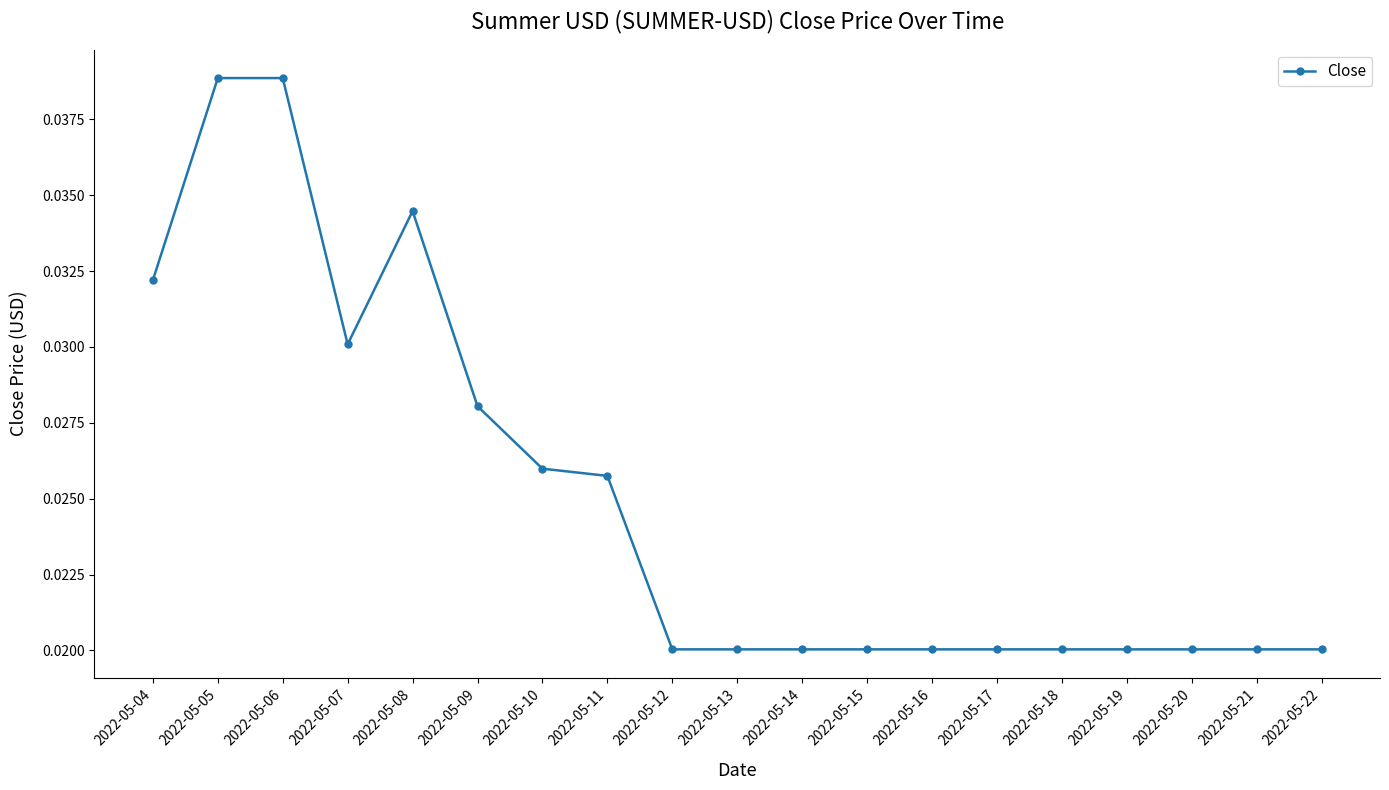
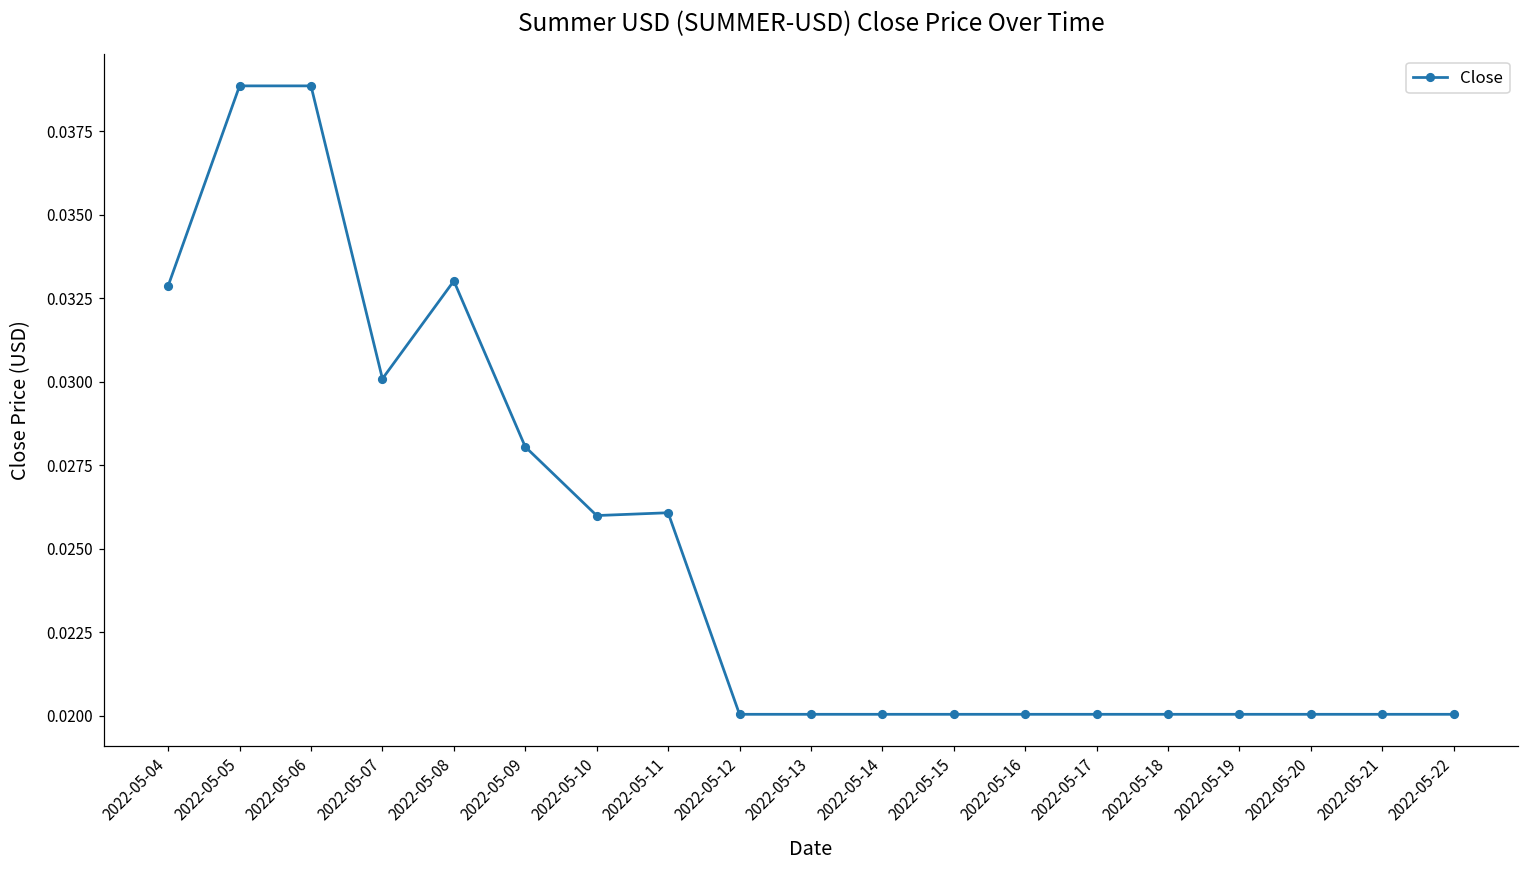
  {
-   "2022-05-04": 0.0322,
+   "2022-05-04": 0.0329,
    "2022-05-05": 0.0389,
    "2022-05-06": 0.0389,
    "2022-05-07": 0.0301,
-   "2022-05-08": 0.0345,
+   "2022-05-08": 0.0330,
    "2022-05-09": 0.0280,
    "2022-05-10": 0.0260,
-   "2022-05-11": 0.0258,
+   "2022-05-11": 0.0261,
    "2022-05-12": 0.0200,
    "2022-05-13": 0.0200,
    "2022-05-14": 0.0200,
    "2022-05-15": 0.0200,
    "2022-05-16": 0.0200,
    "2022-05-17": 0.0200,
    "2022-05-18": 0.0200,
    "2022-05-19": 0.0200,
    "2022-05-20": 0.0200,
    "2022-05-21": 0.0200,
    "2022-05-22": 0.0200
  }
